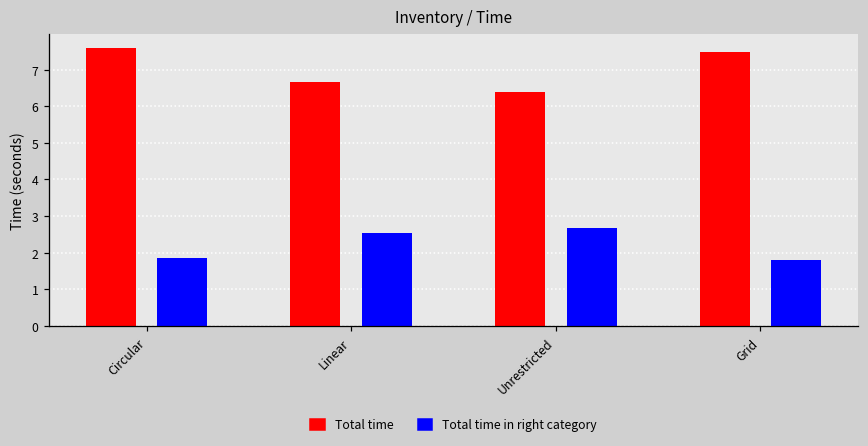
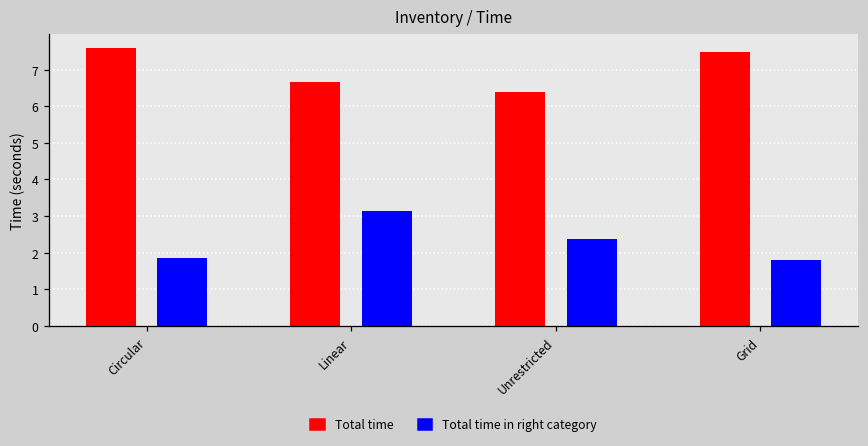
  {
    "Total time": {
      "Circular": 7.6,
      "Linear": 6.7,
      "Unrestricted": 6.4,
      "Grid": 7.5
    },
    "Total time in right category": {
      "Circular": 1.9,
-     "Linear": 2.5,
-     "Unrestricted": 2.7,
+     "Linear": 3.1,
+     "Unrestricted": 2.4,
      "Grid": 1.8
    }
  }
